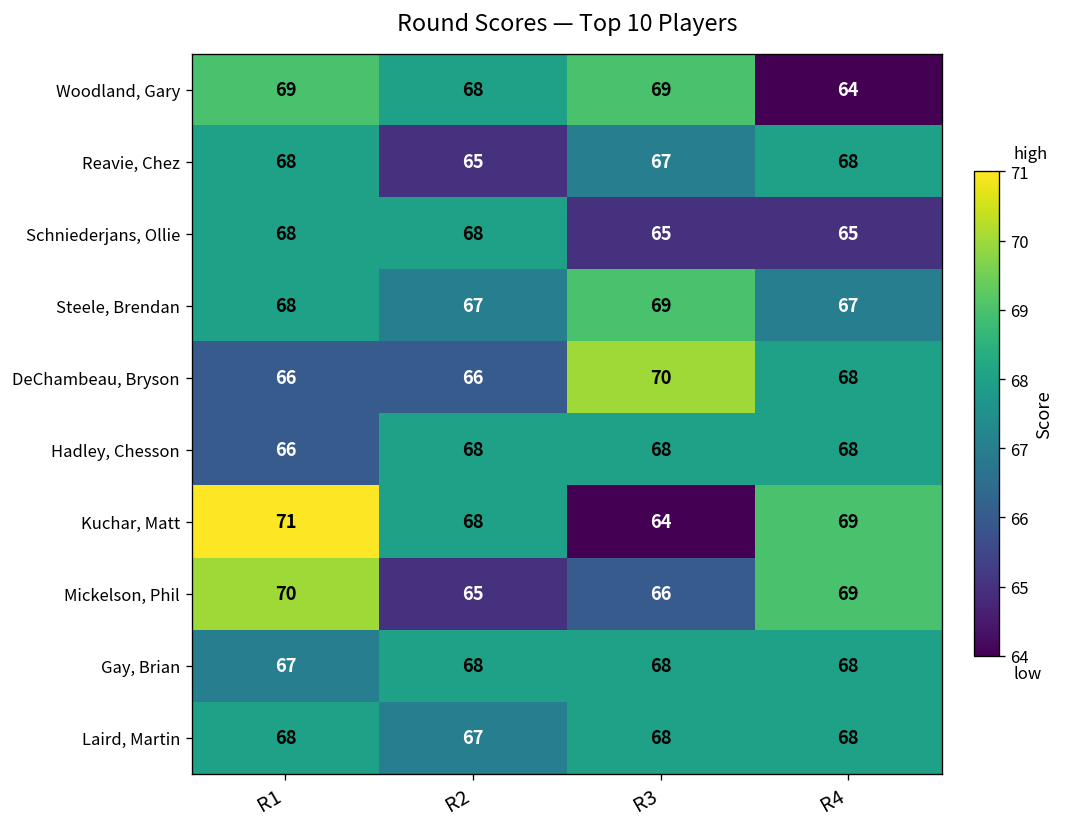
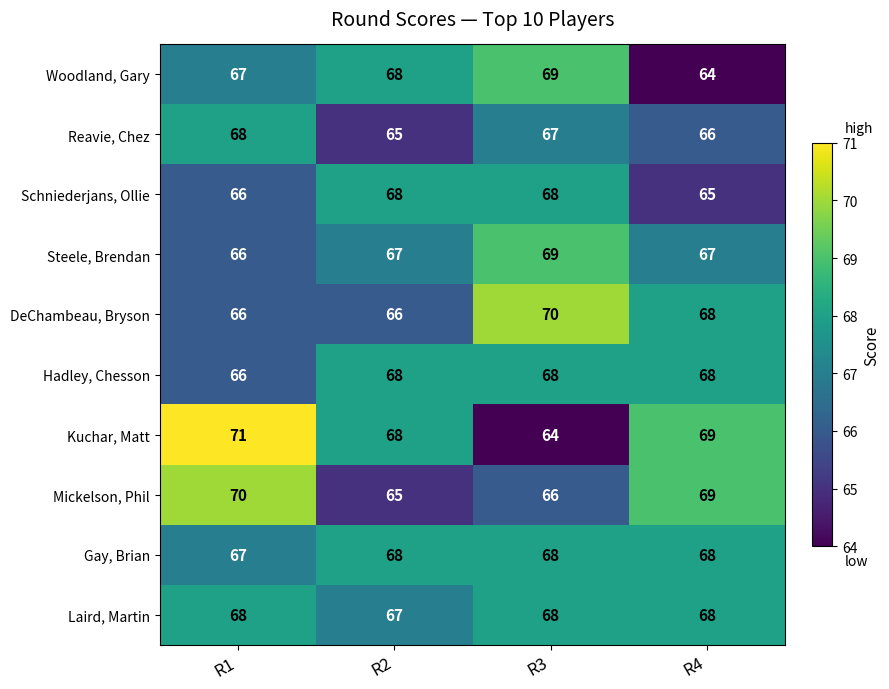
  {
    "Woodland, Gary": {
-     "R1": 69,
+     "R1": 67,
      "R2": 68,
      "R3": 69,
      "R4": 64
    },
    "Reavie, Chez": {
      "R1": 68,
      "R2": 65,
      "R3": 67,
-     "R4": 68
+     "R4": 66
    },
    "Schniederjans, Ollie": {
-     "R1": 68,
+     "R1": 66,
      "R2": 68,
-     "R3": 65,
+     "R3": 68,
      "R4": 65
    },
    "Steele, Brendan": {
-     "R1": 68,
+     "R1": 66,
      "R2": 67,
      "R3": 69,
      "R4": 67
    },
    "DeChambeau, Bryson": {
      "R1": 66,
      "R2": 66,
      "R3": 70,
      "R4": 68
    },
    "Hadley, Chesson": {
      "R1": 66,
      "R2": 68,
      "R3": 68,
      "R4": 68
    },
    "Kuchar, Matt": {
      "R1": 71,
      "R2": 68,
      "R3": 64,
      "R4": 69
    },
    "Mickelson, Phil": {
      "R1": 70,
      "R2": 65,
      "R3": 66,
      "R4": 69
    },
    "Gay, Brian": {
      "R1": 67,
      "R2": 68,
      "R3": 68,
      "R4": 68
    },
    "Laird, Martin": {
      "R1": 68,
      "R2": 67,
      "R3": 68,
      "R4": 68
    }
  }
